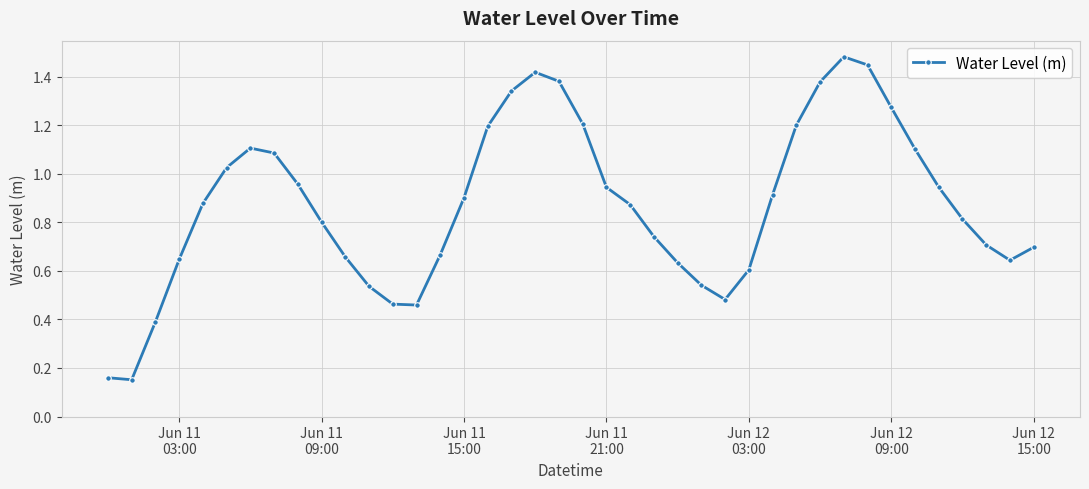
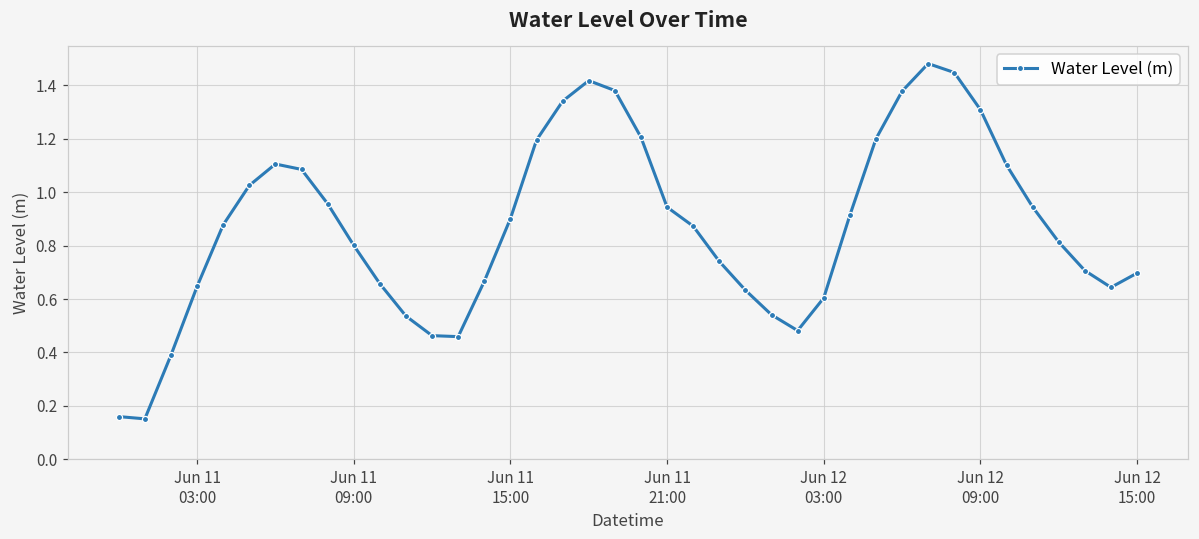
  {
    "Jun 11 03:00": 0.65,
    "Jun 11 09:00": 0.80,
    "Jun 11 15:00": 0.90,
    "Jun 11 21:00": 0.94,
    "Jun 12 03:00": 0.60,
-   "Jun 12 09:00": 1.27,
+   "Jun 12 09:00": 1.31,
    "Jun 12 15:00": 0.70
  }
